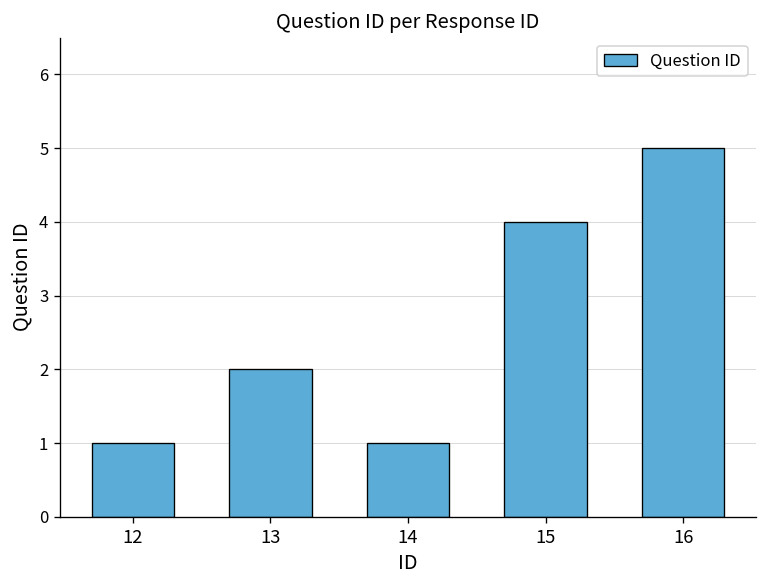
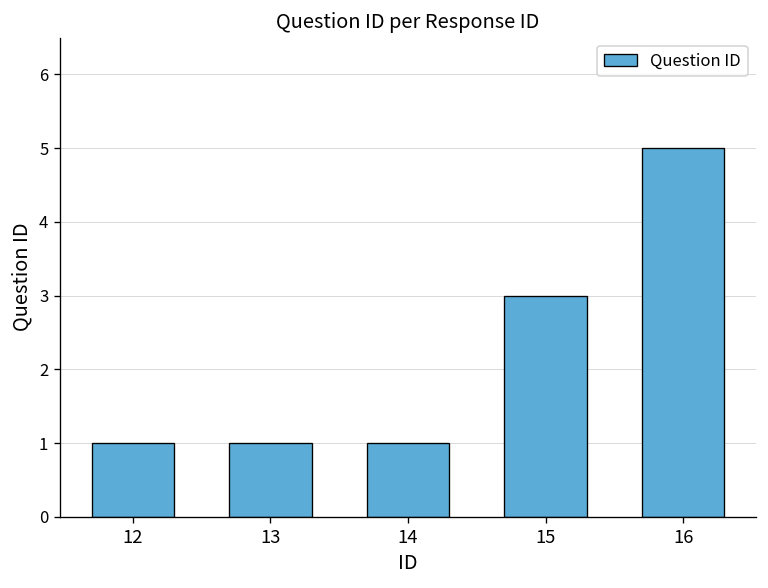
  {
    "12": 1,
-   "13": 2,
+   "13": 1,
    "14": 1,
-   "15": 4,
+   "15": 3,
    "16": 5
  }
